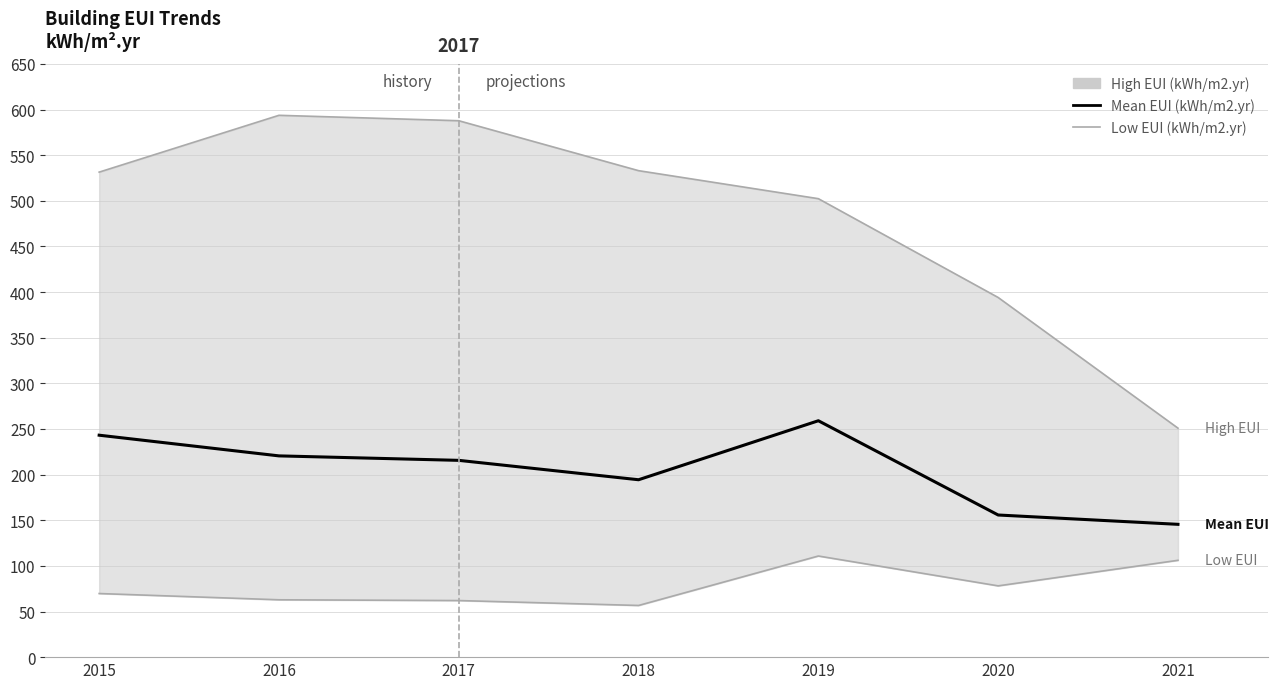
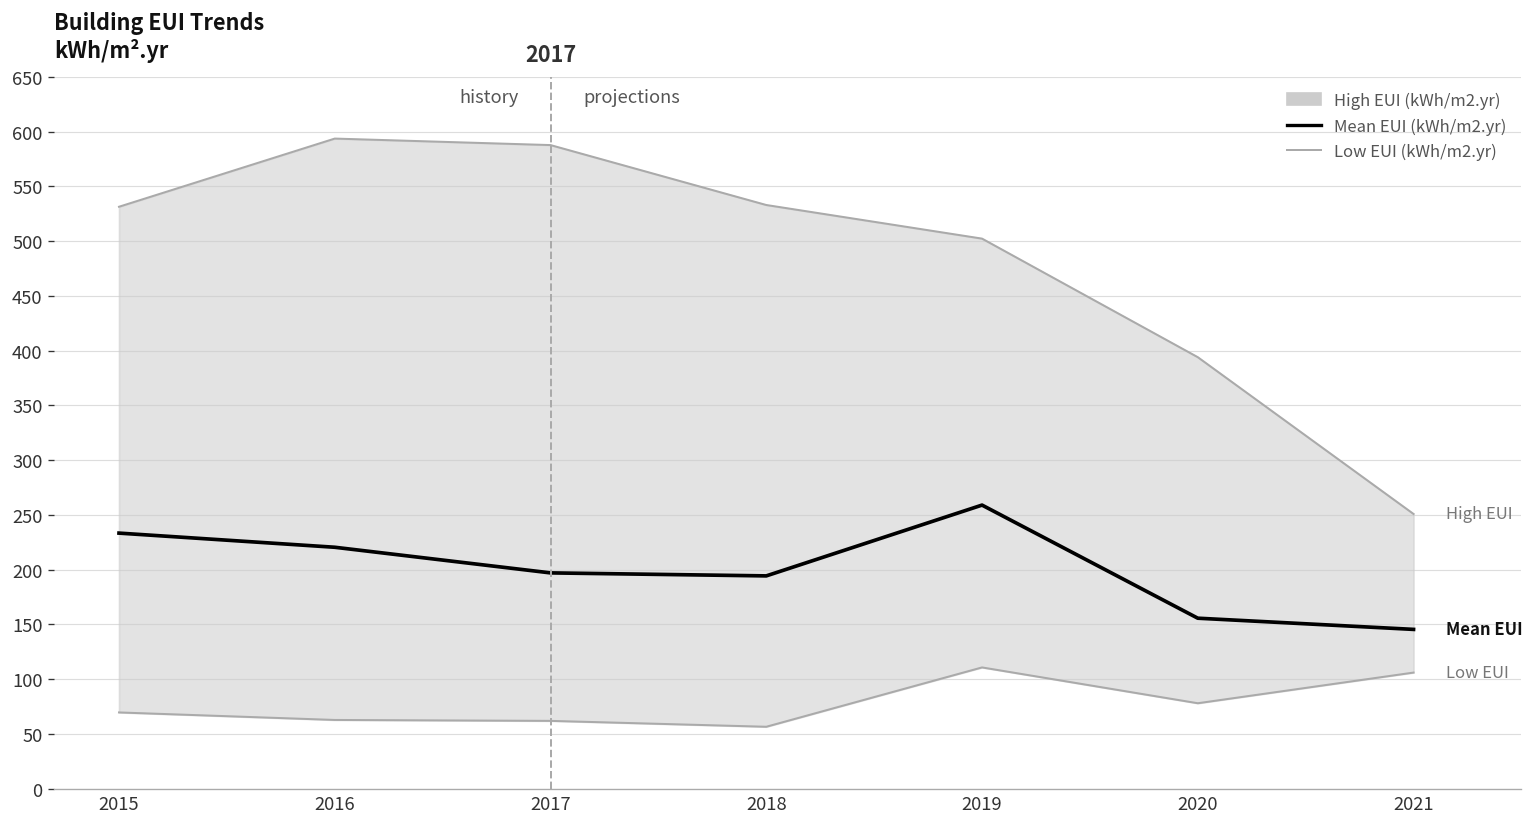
  {
    "Mean EUI (kWh/m2.yr)": {
-     "2015": 240,
+     "2015": 230,
      "2016": 220,
-     "2017": 220,
+     "2017": 200,
      "2018": 190,
      "2019": 260,
      "2020": 160,
      "2021": 150
    }
  }
